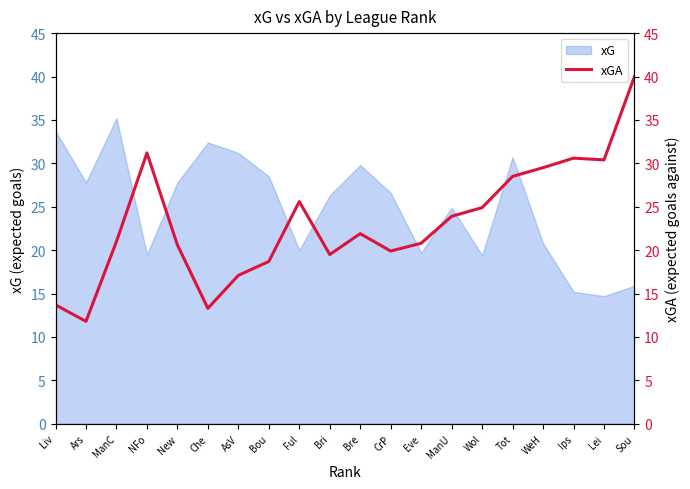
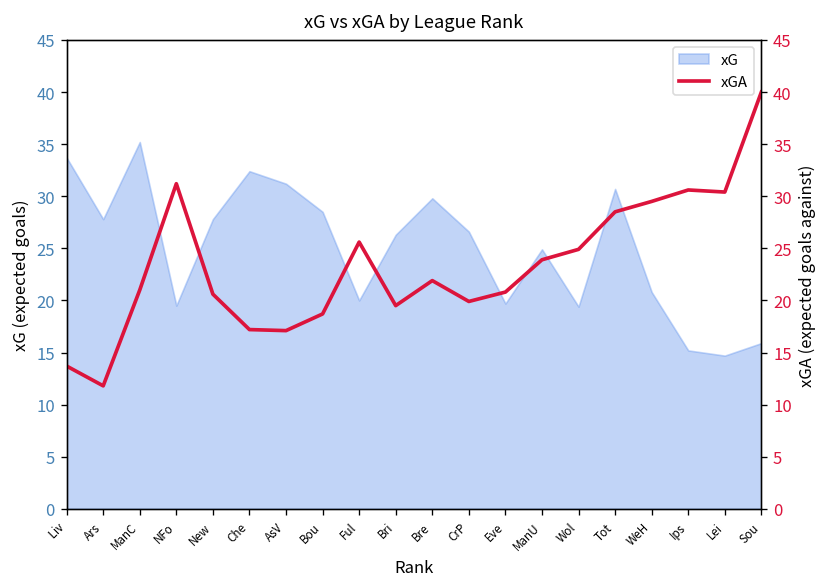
  {
    "xG": {
      "Liv": 34,
      "Ars": 28,
      "ManC": 35,
      "NFo": 20,
      "New": 28,
      "Che": 32,
      "AsV": 31,
      "Bou": 29,
      "Ful": 20,
      "Bri": 26,
      "Bre": 30,
      "CrP": 27,
      "Eve": 20,
      "ManU": 25,
      "Wol": 19,
      "Tot": 31,
      "WeH": 21,
      "Ips": 15,
      "Lei": 15,
      "Sou": 16
    },
    "xGA": {
      "Liv": 14,
      "Ars": 12,
      "ManC": 21,
      "NFo": 31,
      "New": 21,
-     "Che": 13,
+     "Che": 17,
      "AsV": 17,
      "Bou": 19,
      "Ful": 26,
      "Bri": 20,
      "Bre": 22,
      "CrP": 20,
      "Eve": 21,
      "ManU": 24,
      "Wol": 25,
      "Tot": 29,
      "WeH": 30,
      "Ips": 31,
      "Lei": 30,
      "Sou": 40
    }
  }
